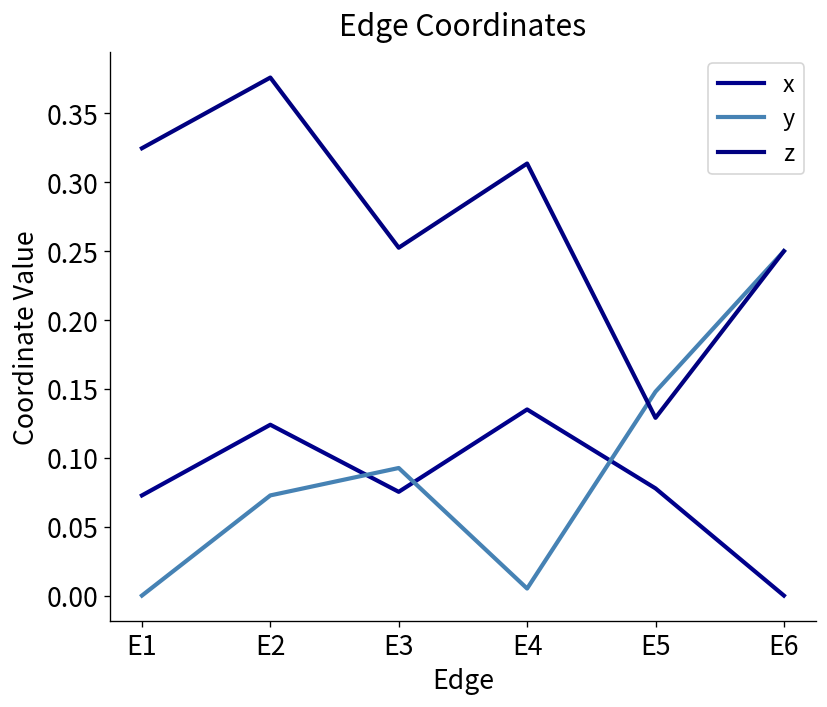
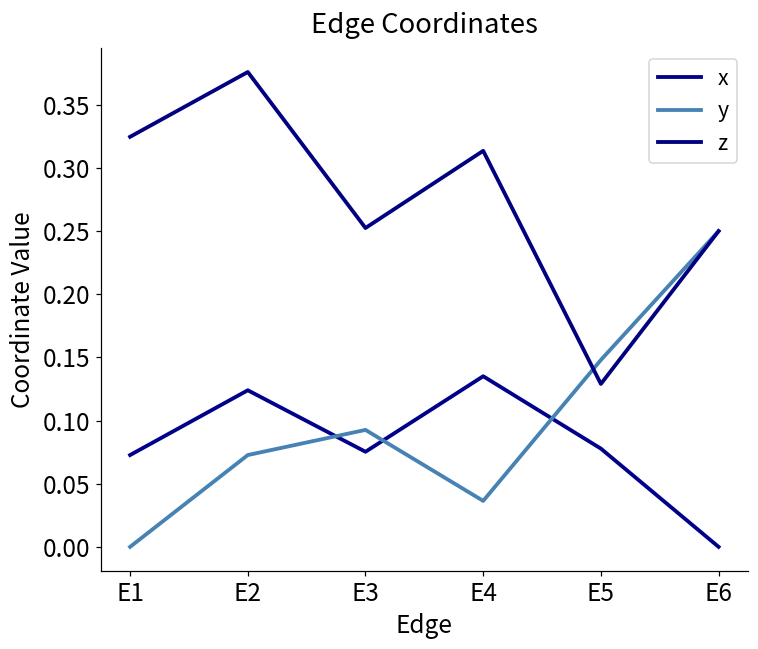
  {
    "y": {
      "E1": 0.000,
      "E2": 0.073,
      "E3": 0.093,
-     "E4": 0.005,
+     "E4": 0.036,
      "E5": 0.148
    }
  }
